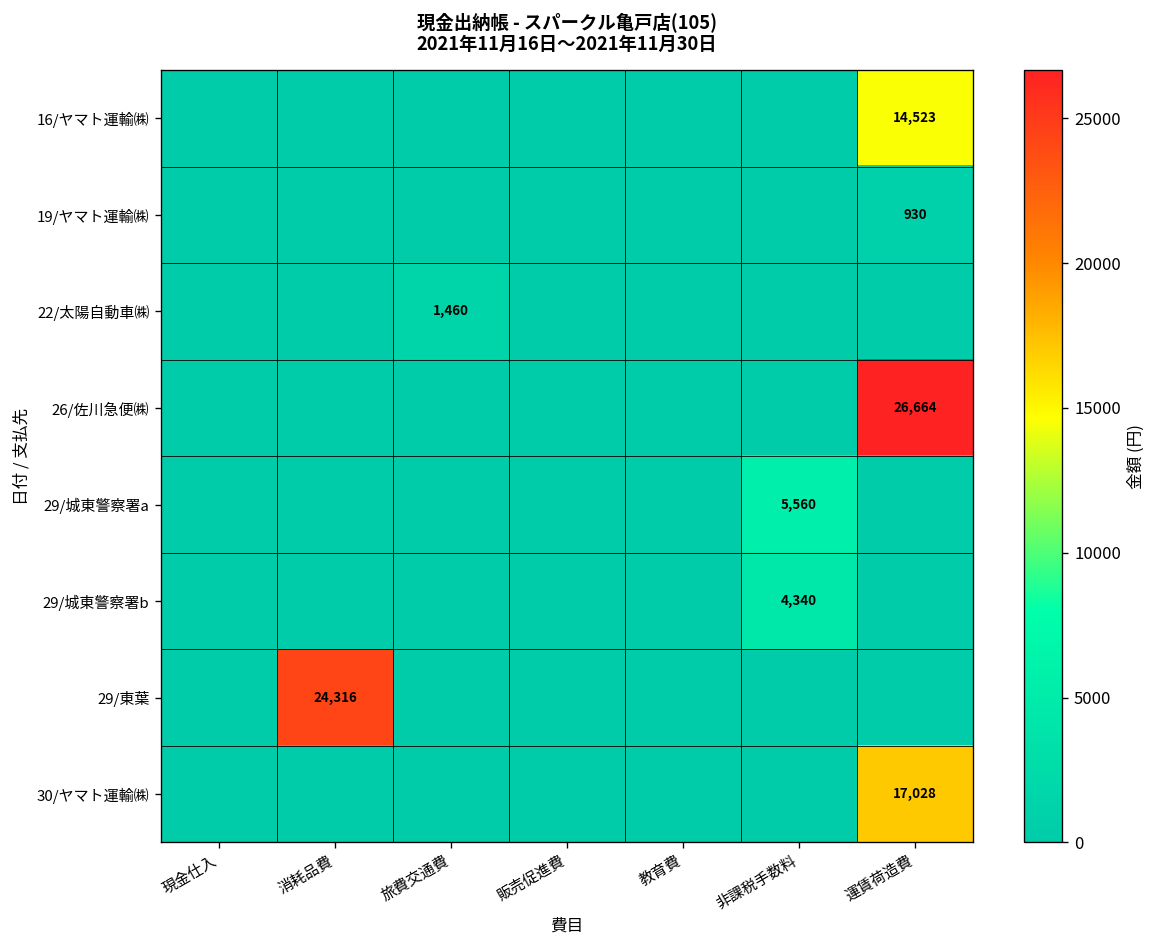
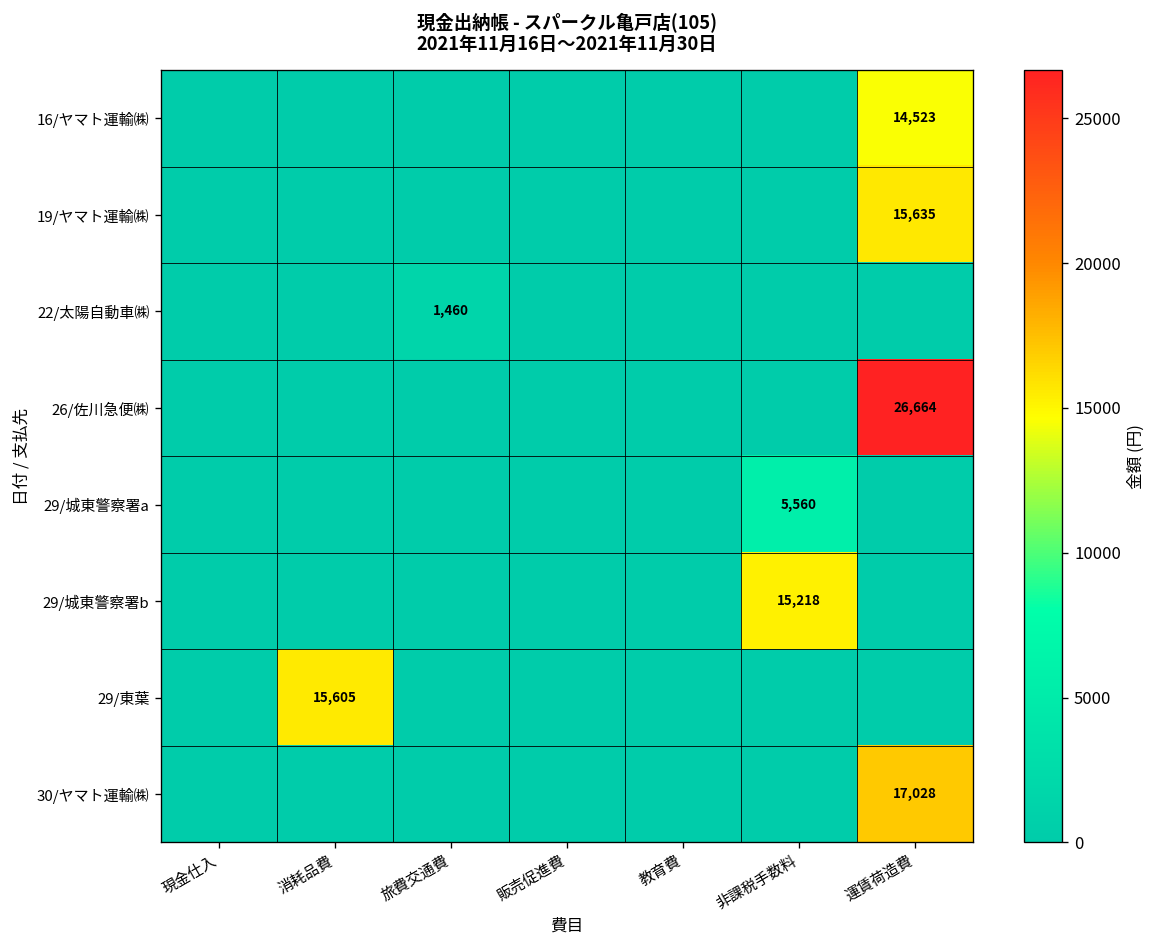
  {
    "16/ヤマト運輸㈱": {
      "運賃荷造費": "14,523"
    },
    "19/ヤマト運輸㈱": {
-     "運賃荷造費": "930"
+     "運賃荷造費": "15,635"
    },
    "22/太陽自動車㈱": {
      "旅費交通費": "1,460"
    },
    "26/佐川急便㈱": {
      "運賃荷造費": "26,664"
    },
    "29/城東警察署a": {
      "非課税手数料": "5,560"
    },
    "29/城東警察署b": {
-     "非課税手数料": "4,340"
+     "非課税手数料": "15,218"
    },
    "29/東葉": {
-     "消耗品費": "24,316"
+     "消耗品費": "15,605"
    },
    "30/ヤマト運輸㈱": {
      "運賃荷造費": "17,028"
    }
  }
